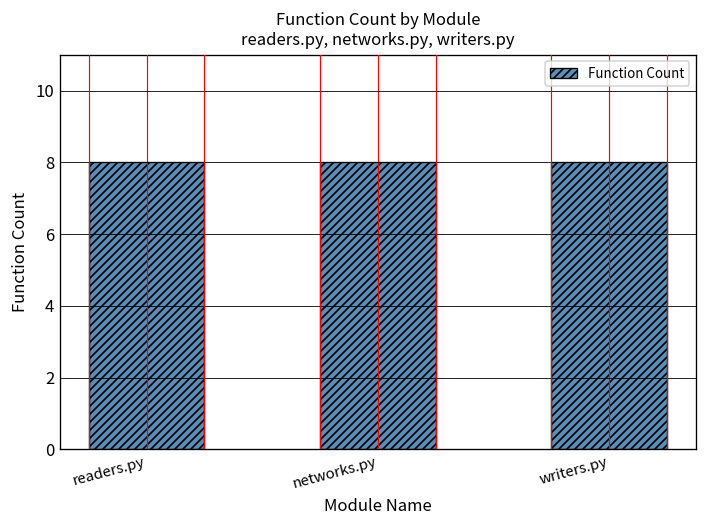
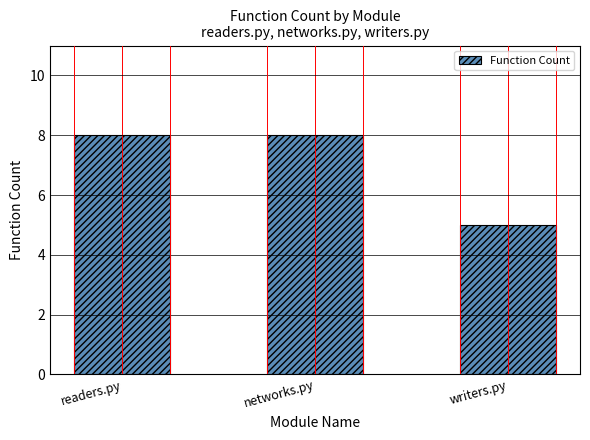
  {
    "readers.py": 8,
    "networks.py": 8,
-   "writers.py": 8
+   "writers.py": 5
  }
